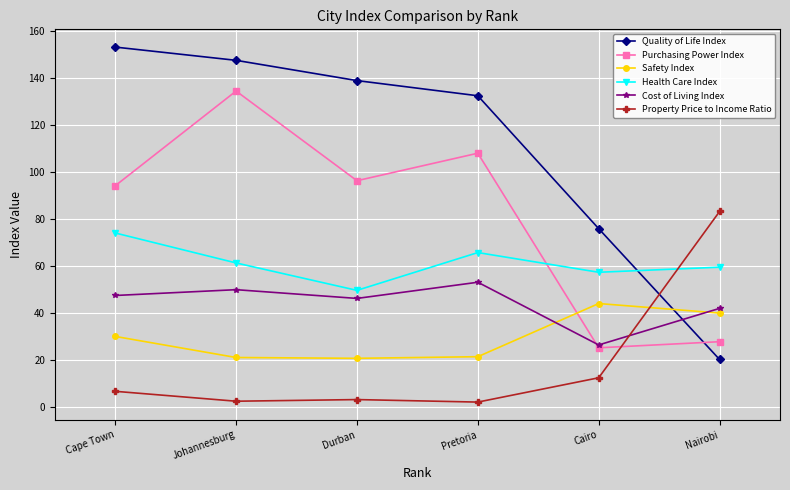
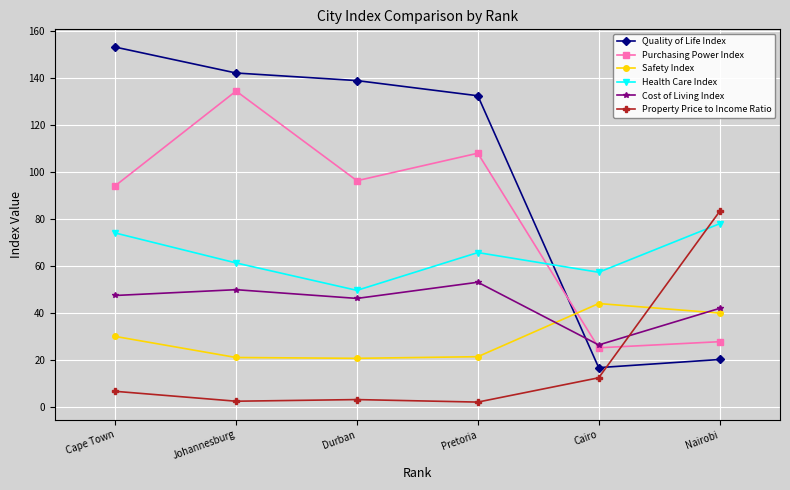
  {
    "Quality of Life Index": {
      "Cape Town": 153,
-     "Johannesburg": 148,
+     "Johannesburg": 142,
      "Durban": 139,
      "Pretoria": 133,
-     "Cairo": 76,
+     "Cairo": 17,
      "Nairobi": 20
    },
    "Purchasing Power Index": {
      "Cape Town": 94,
      "Johannesburg": 135,
      "Durban": 96,
      "Pretoria": 108,
      "Cairo": 25,
      "Nairobi": 28
    },
    "Safety Index": {
      "Cape Town": 30,
      "Johannesburg": 21,
      "Durban": 21,
      "Pretoria": 21,
      "Cairo": 44,
      "Nairobi": 40
    },
    "Health Care Index": {
      "Cape Town": 74,
      "Johannesburg": 61,
      "Durban": 50,
      "Pretoria": 66,
      "Cairo": 57,
-     "Nairobi": 60
+     "Nairobi": 78
    },
    "Cost of Living Index": {
      "Cape Town": 48,
      "Johannesburg": 50,
      "Durban": 46,
      "Pretoria": 53,
      "Cairo": 26,
      "Nairobi": 42
    },
    "Property Price to Income Ratio": {
      "Cape Town": 7,
      "Johannesburg": 3,
      "Durban": 3,
      "Pretoria": 2,
      "Cairo": 13,
      "Nairobi": 83
    }
  }
